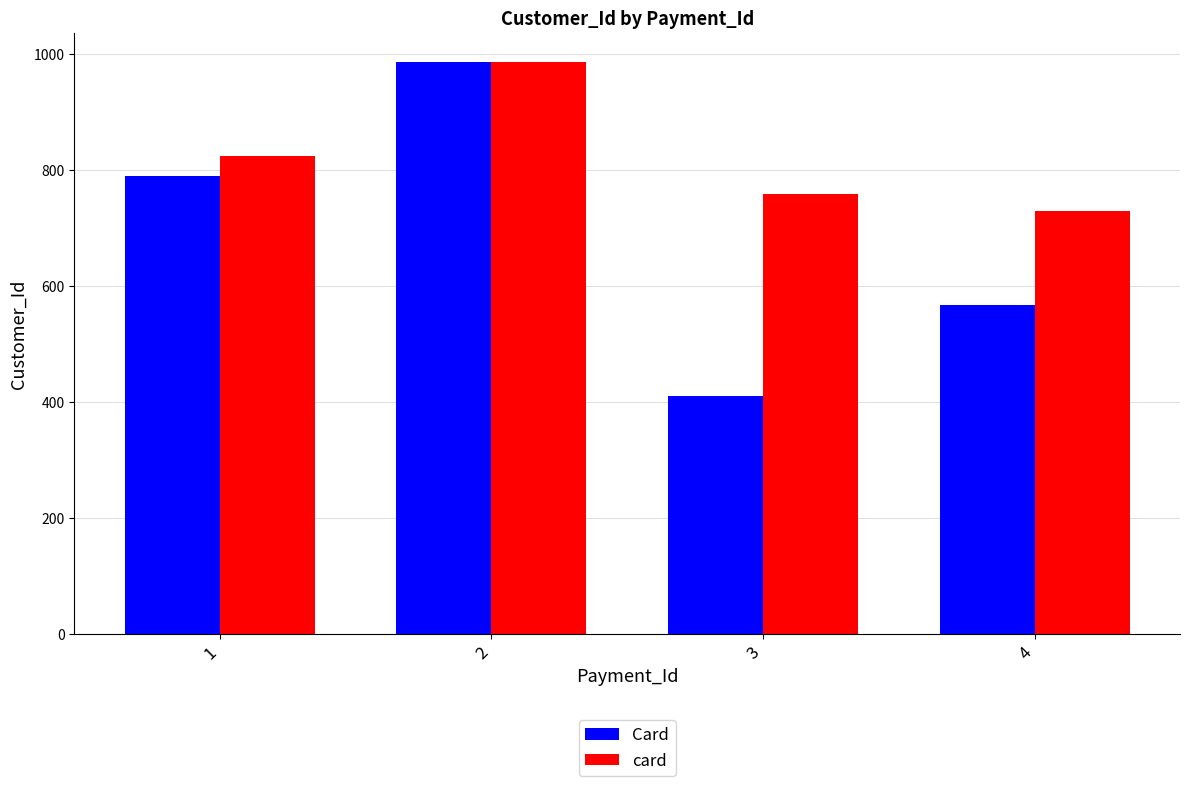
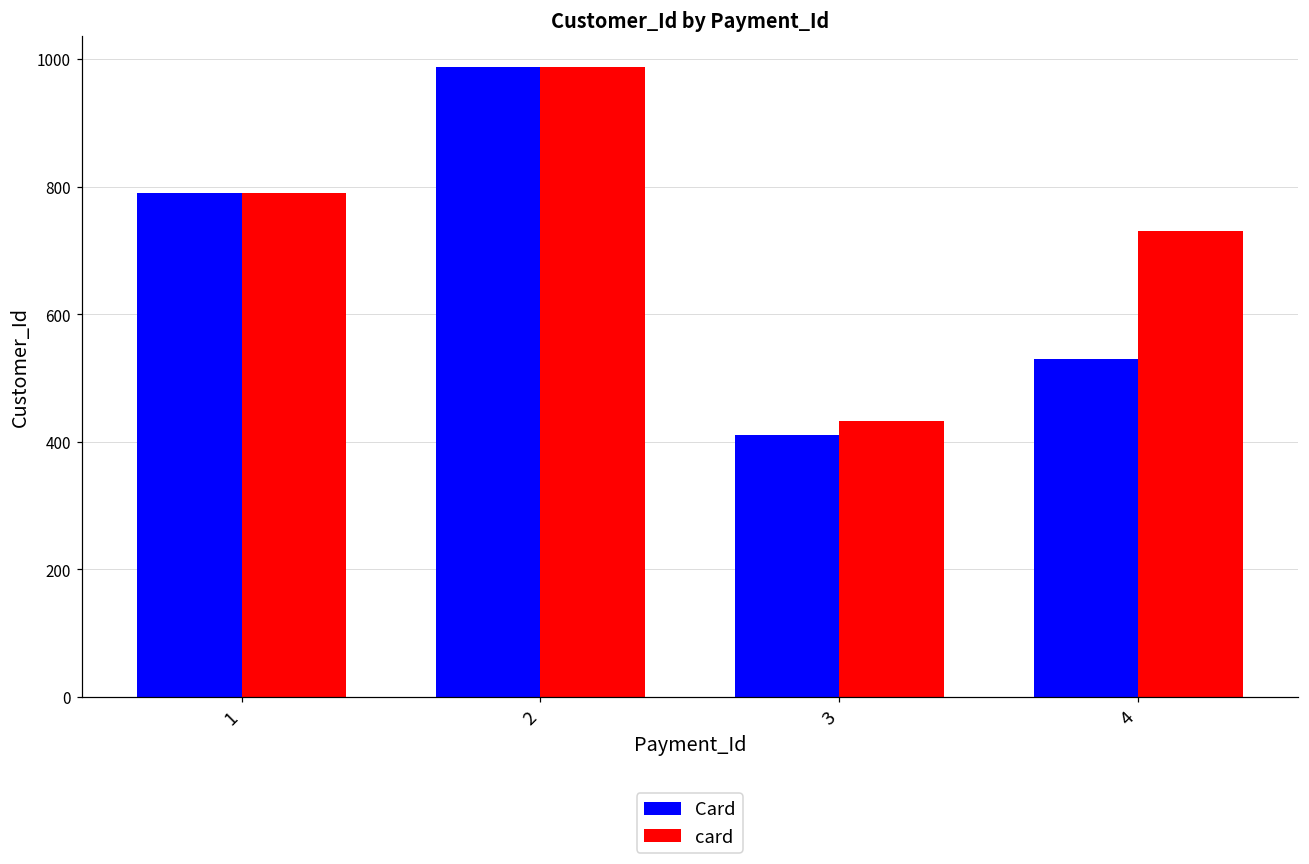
  {
    "Card": {
      "1": 790,
      "2": 990,
      "3": 410,
-     "4": 570
+     "4": 530
    },
    "card": {
-     "1": 830,
+     "1": 790,
      "2": 990,
-     "3": 760,
+     "3": 430,
      "4": 730
    }
  }
